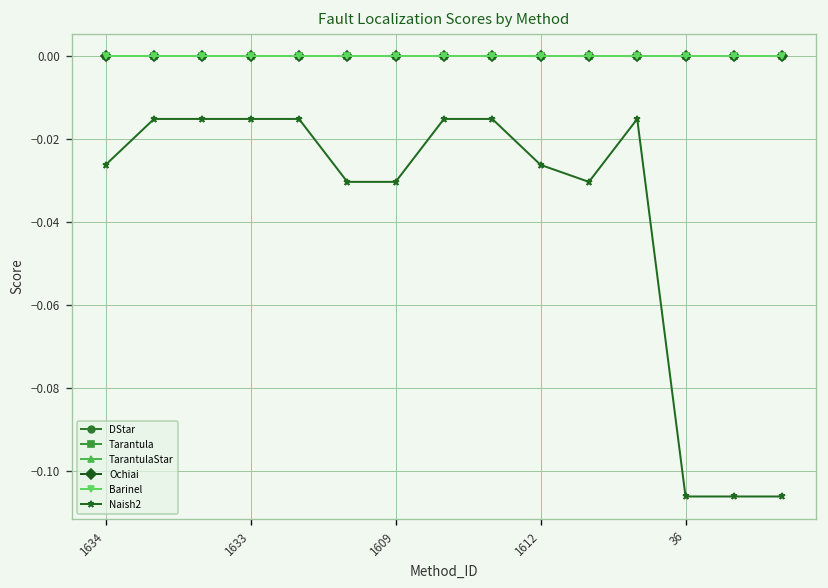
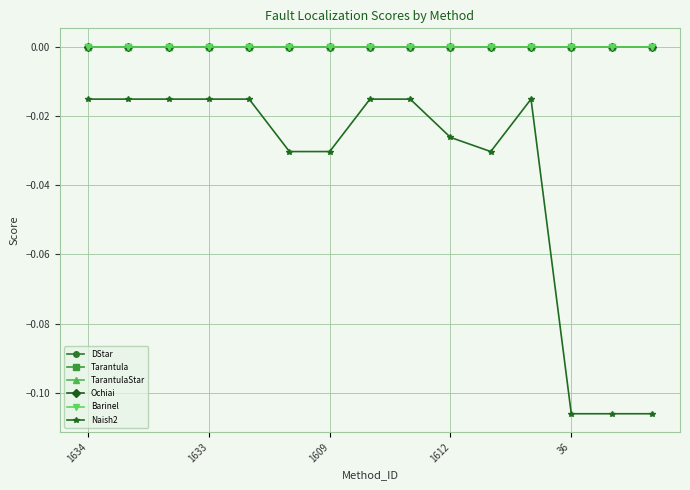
  {
    "Barinel": {
      "1634": 0.000,
      "1633": 0.000,
      "1609": 0.000,
      "1612": 0.000,
      "36": 0.000
    },
    "Naish2": {
-     "1634": -0.026,
+     "1634": -0.015,
      "1633": -0.015,
      "1609": -0.030,
      "1612": -0.026,
      "36": -0.106
    }
  }
